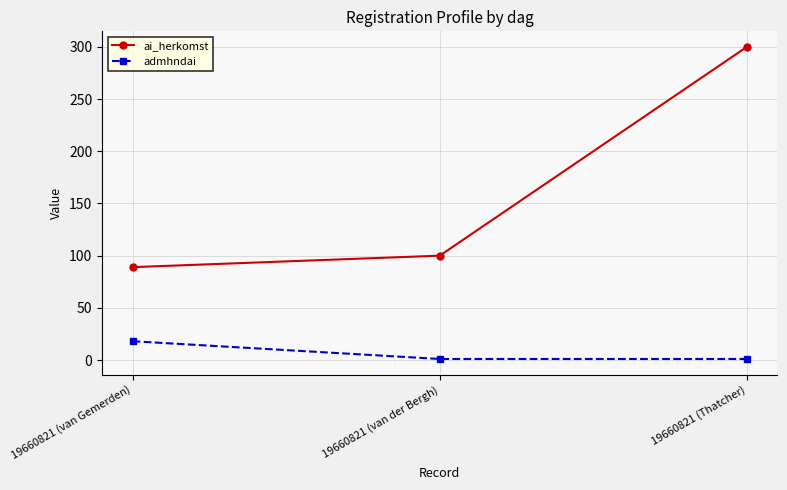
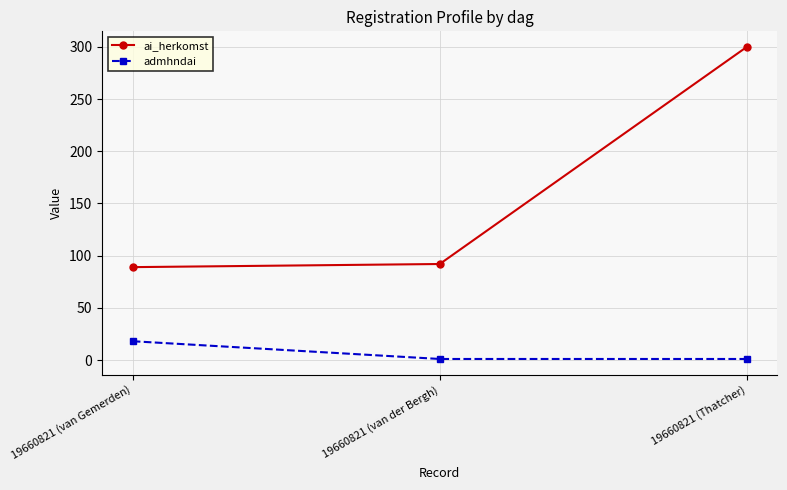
  {
    "ai_herkomst": {
      "19660821 (van Gemerden)": 89,
-     "19660821 (van der Bergh)": 100,
+     "19660821 (van der Bergh)": 92,
      "19660821 (Thatcher)": 300
    },
    "admhndai": {
      "19660821 (van Gemerden)": 18,
      "19660821 (van der Bergh)": 1,
      "19660821 (Thatcher)": 1
    }
  }
